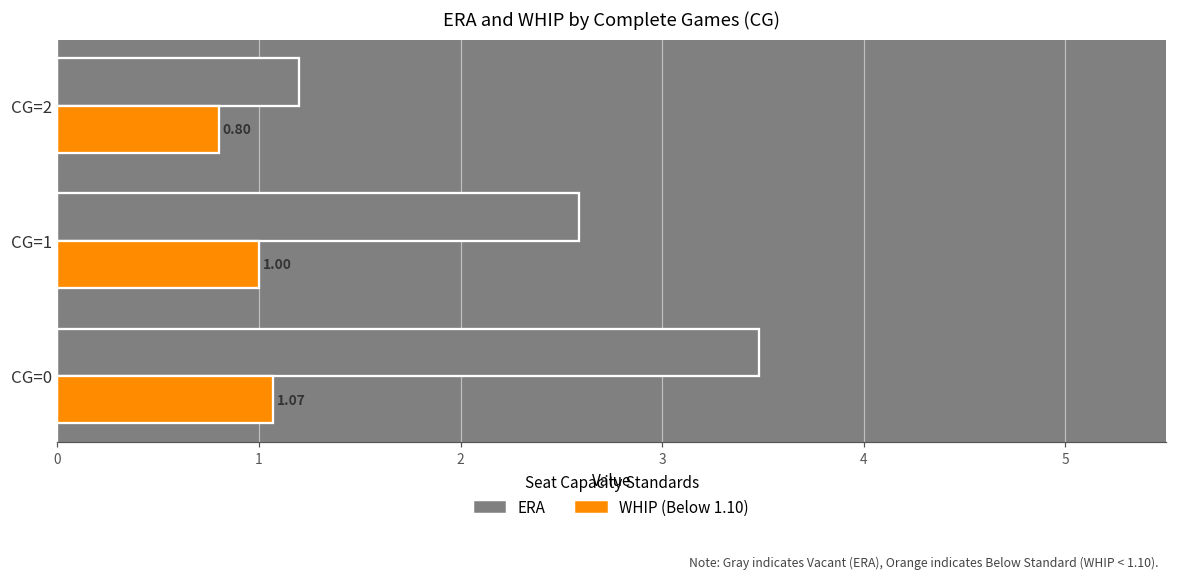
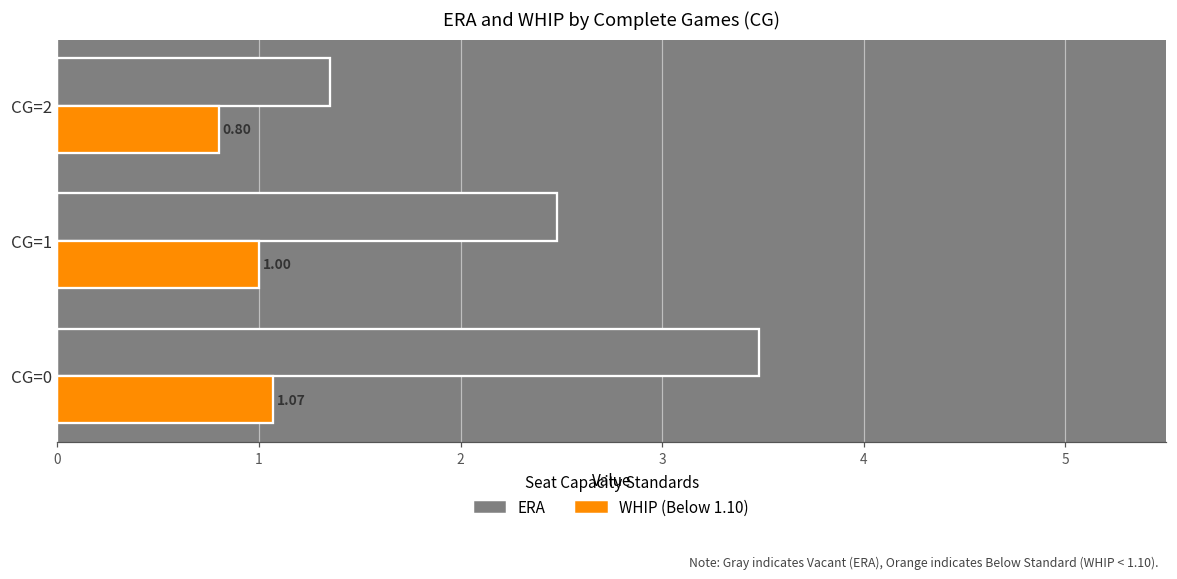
  {
    "ERA": {
-     "CG=2": 1.20,
-     "CG=1": 2.59,
+     "CG=2": 1.35,
+     "CG=1": 2.48,
      "CG=0": 3.48
    }
  }
